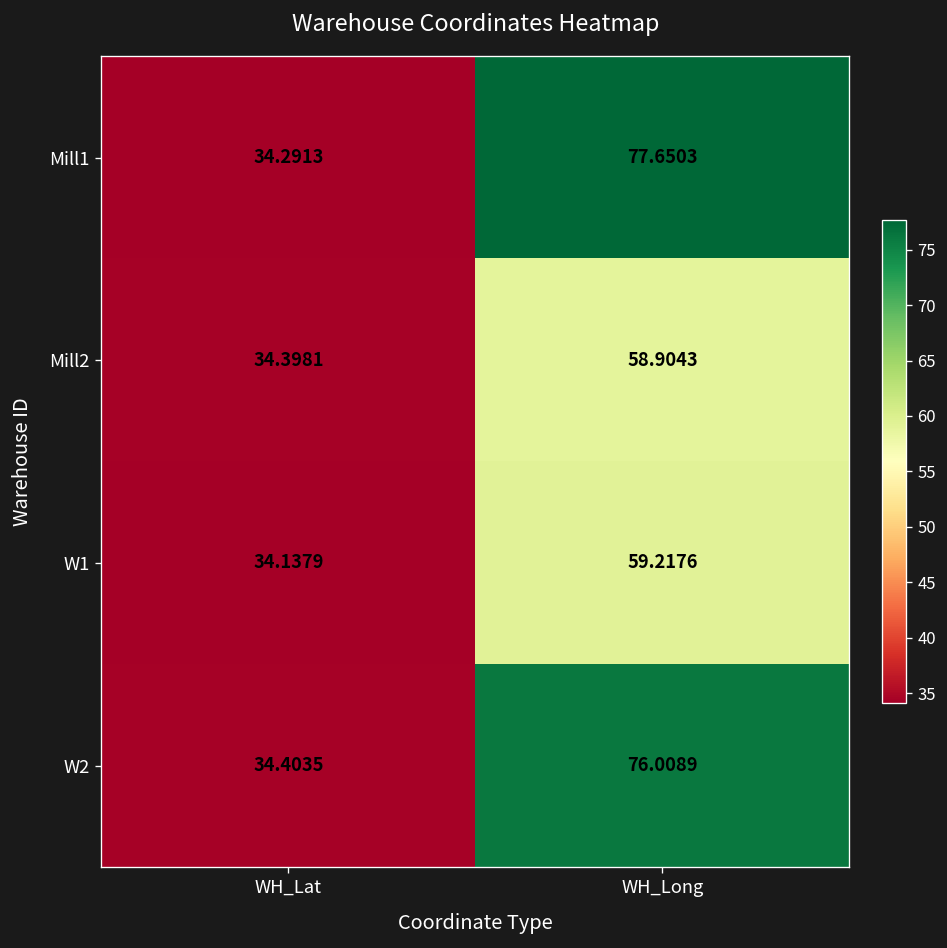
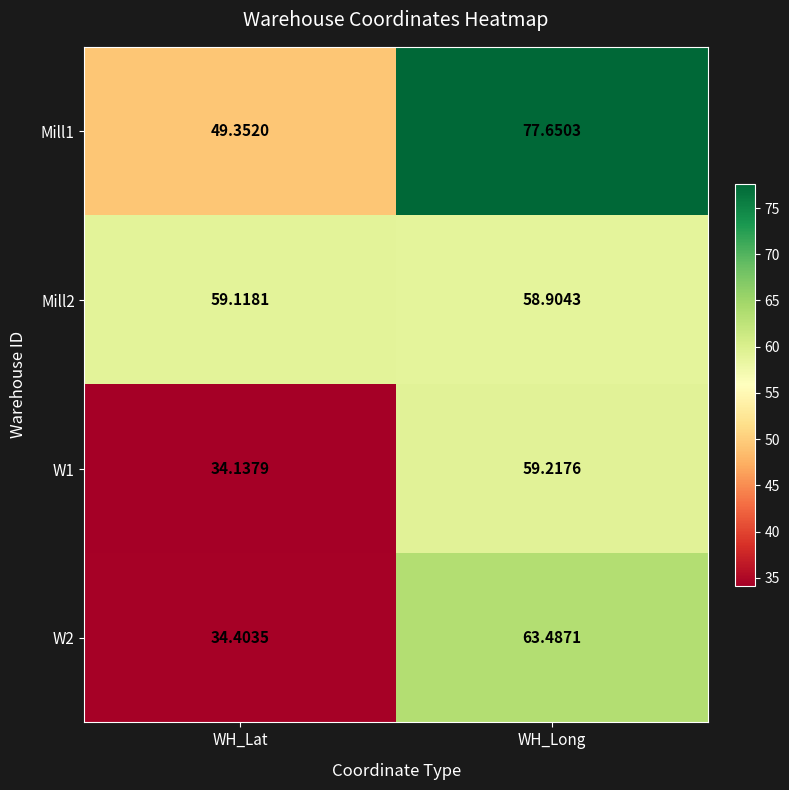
  {
    "Mill1": {
-     "WH_Lat": 34.2913,
+     "WH_Lat": 49.3520,
      "WH_Long": 77.6503
    },
    "Mill2": {
-     "WH_Lat": 34.3981,
+     "WH_Lat": 59.1181,
      "WH_Long": 58.9043
    },
    "W1": {
      "WH_Lat": 34.1379,
      "WH_Long": 59.2176
    },
    "W2": {
      "WH_Lat": 34.4035,
-     "WH_Long": 76.0089
+     "WH_Long": 63.4871
    }
  }
